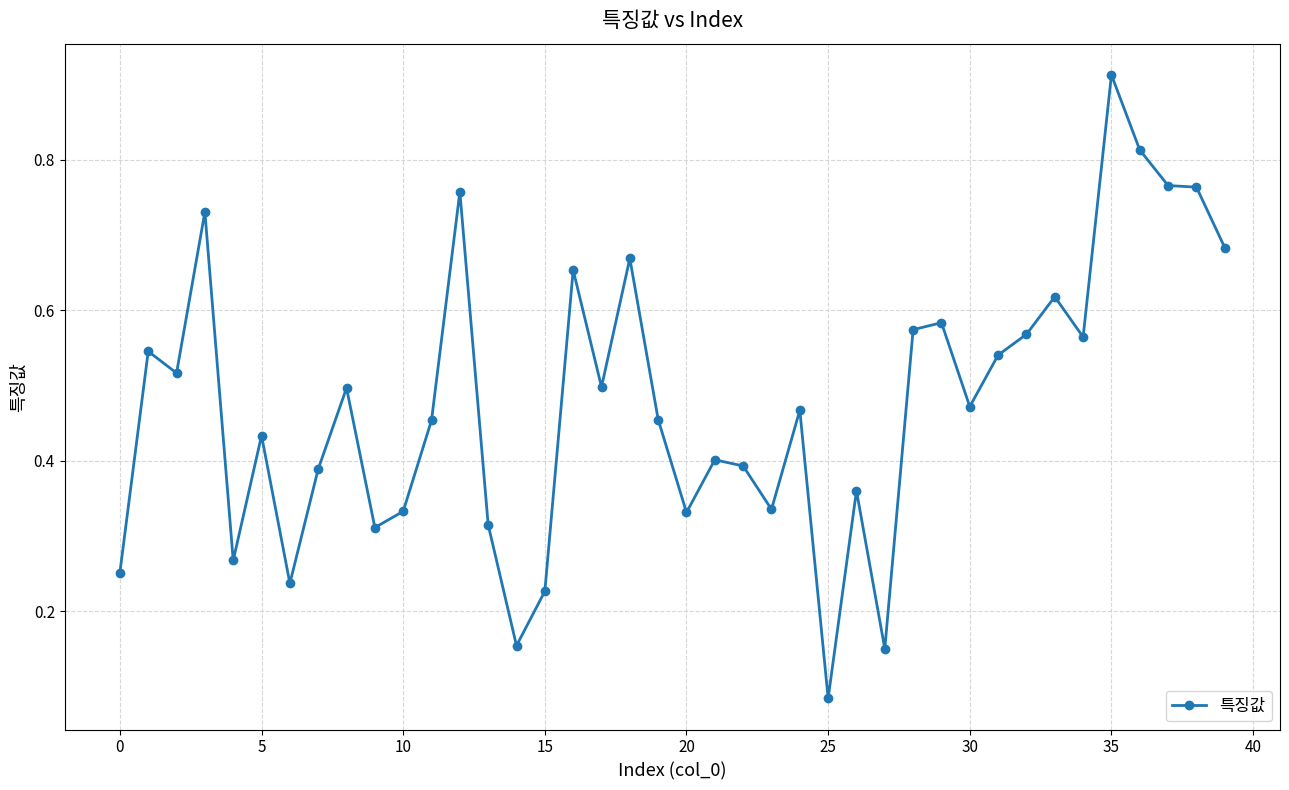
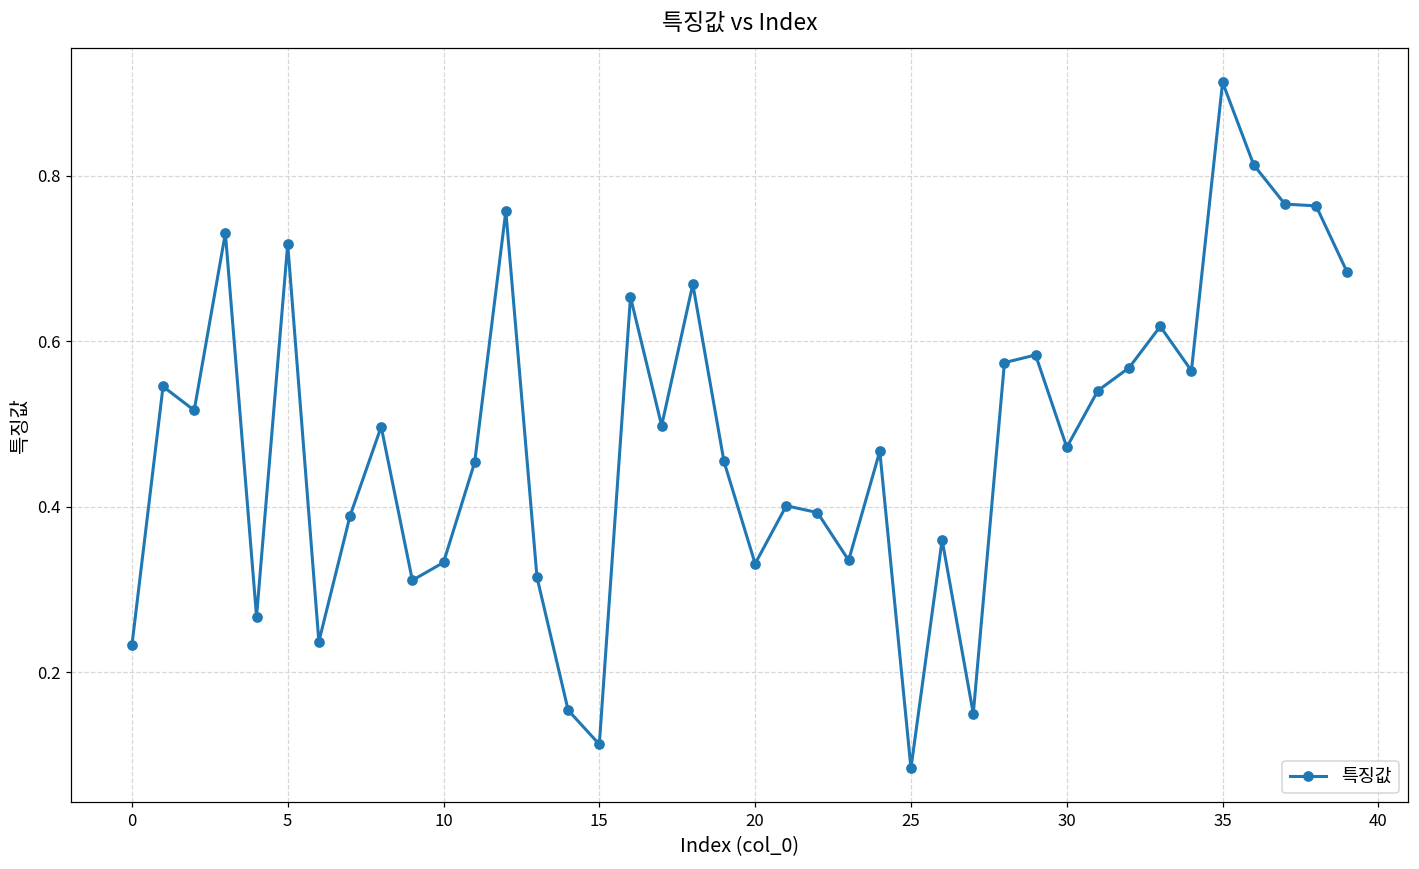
  {
-   "0": 0.25,
-   "5": 0.43,
+   "0": 0.23,
+   "5": 0.72,
    "10": 0.33,
-   "15": 0.23,
+   "15": 0.11,
    "20": 0.33,
    "25": 0.08,
    "30": 0.47,
    "35": 0.91
  }
